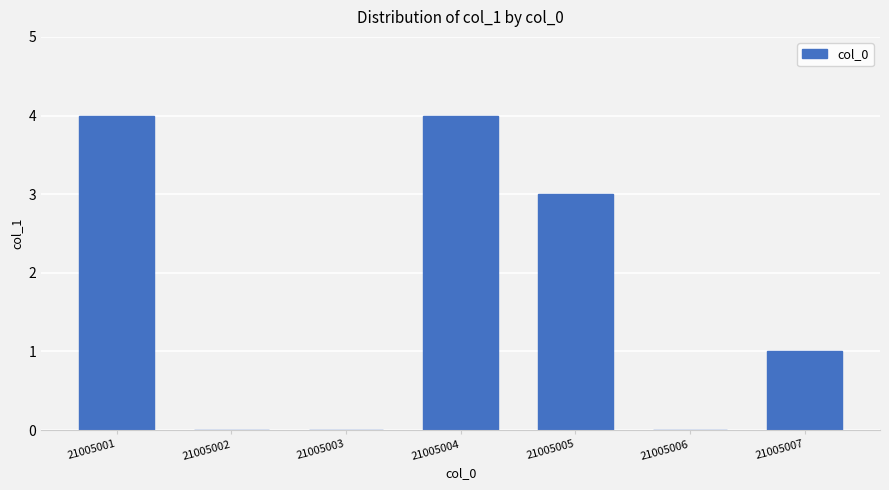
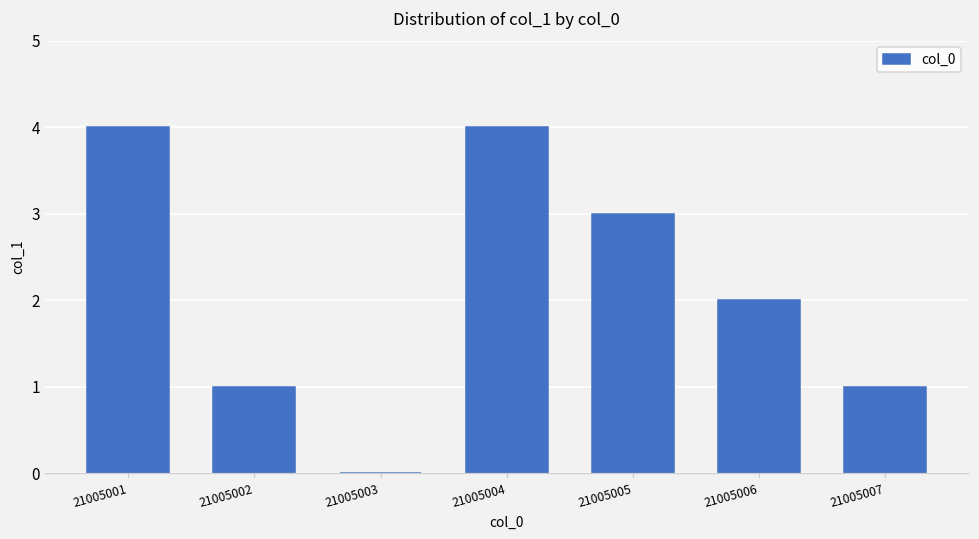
  {
    "21005001": 4,
-   "21005002": 0,
+   "21005002": 1,
    "21005003": 0,
    "21005004": 4,
    "21005005": 3,
-   "21005006": 0,
+   "21005006": 2,
    "21005007": 1
  }
